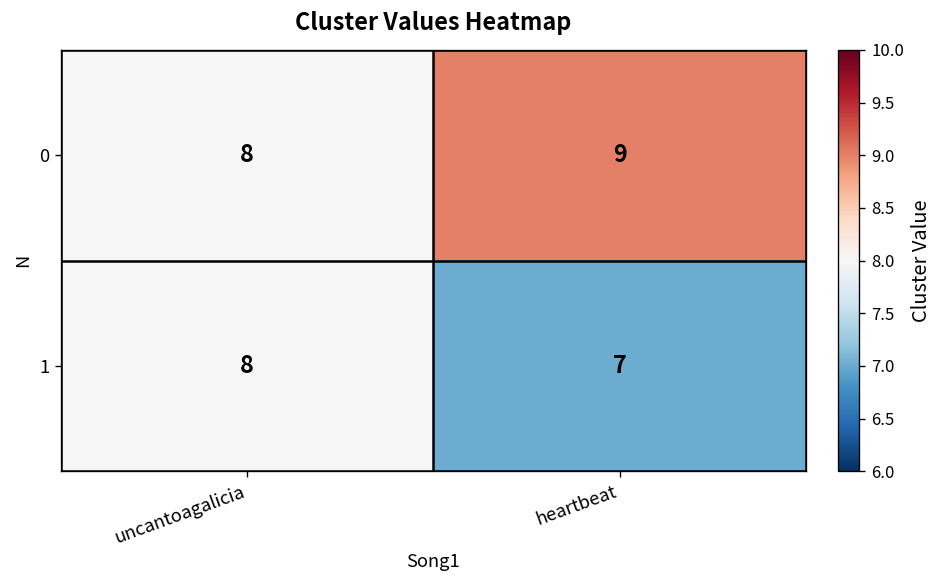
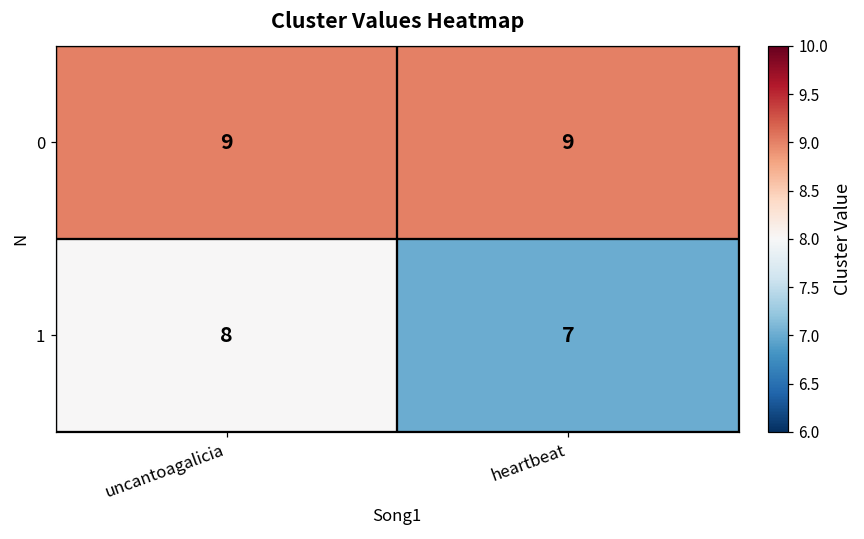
  {
    "0": {
-     "uncantoagalicia": 8,
+     "uncantoagalicia": 9,
      "heartbeat": 9
    },
    "1": {
      "uncantoagalicia": 8,
      "heartbeat": 7
    }
  }
